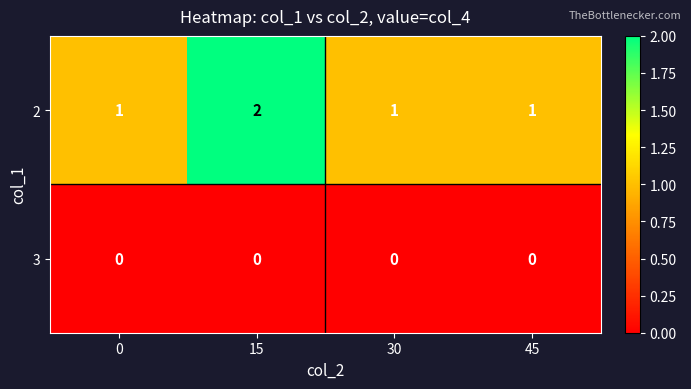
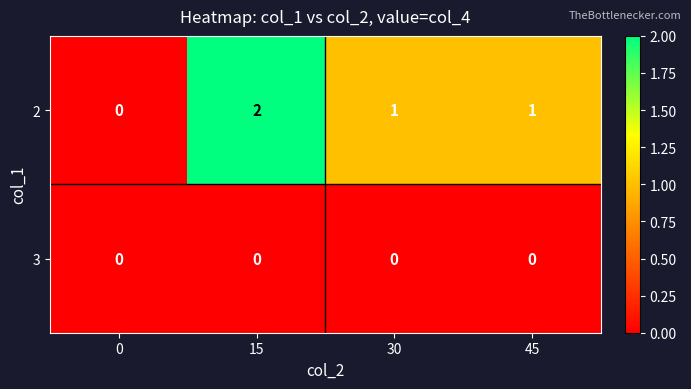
  {
    "2": {
-     "0": 1,
+     "0": 0,
      "15": 2,
      "30": 1,
      "45": 1
    },
    "3": {
      "0": 0,
      "15": 0,
      "30": 0,
      "45": 0
    }
  }
